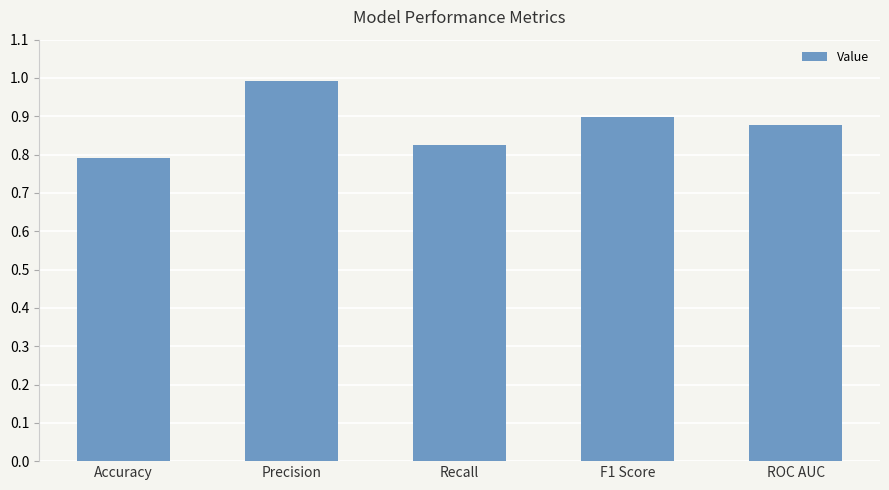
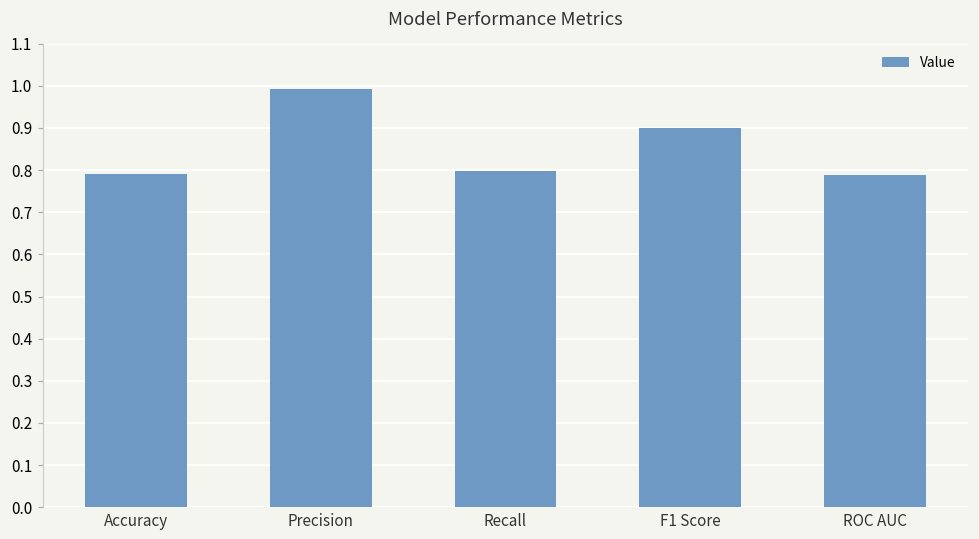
  {
    "Accuracy": 0.79,
    "Precision": 0.99,
-   "Recall": 0.83,
+   "Recall": 0.80,
    "F1 Score": 0.90,
-   "ROC AUC": 0.88
+   "ROC AUC": 0.79
  }
